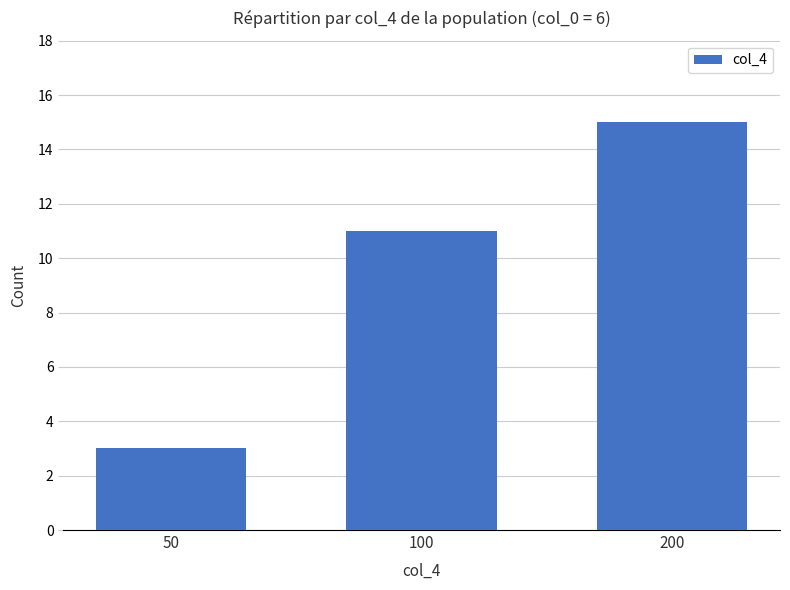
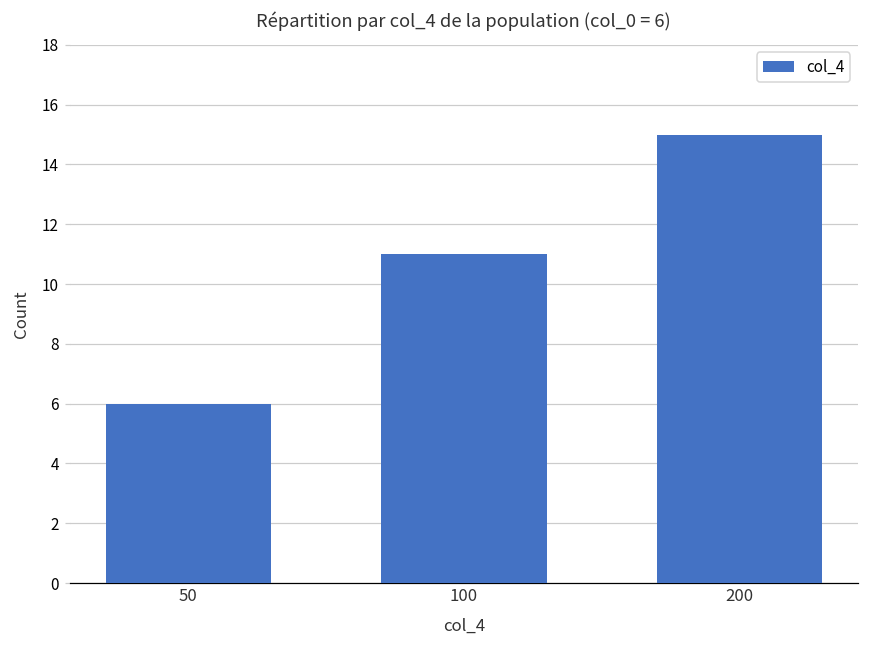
  {
-   "50": 3,
+   "50": 6,
    "100": 11,
    "200": 15
  }
